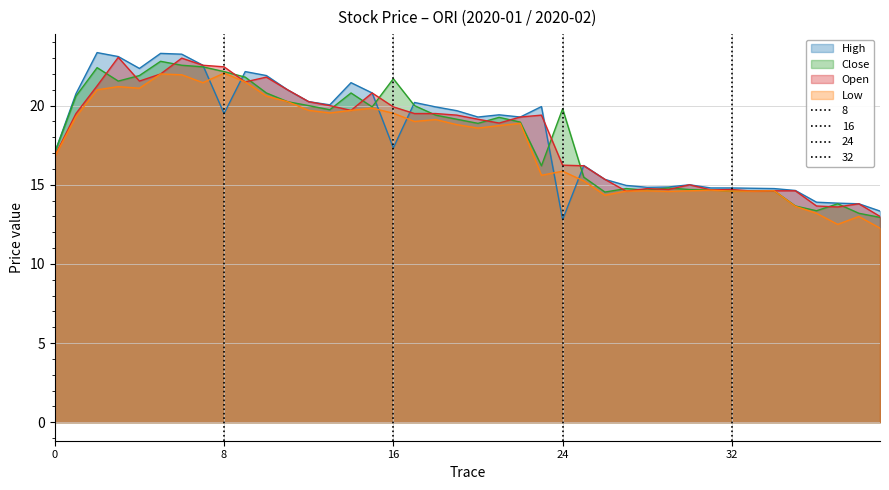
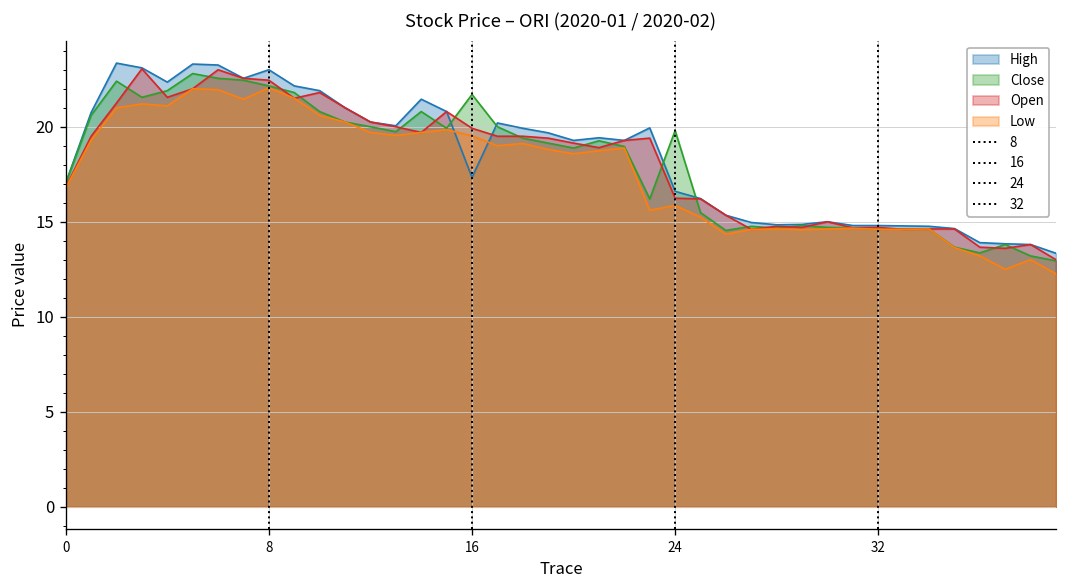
  {
    "High": {
-     "8": 19.5,
+     "8": 23.0,
      "16": 17.3,
-     "24": 12.8
+     "24": 16.6
    },
    "Close": {
      "16": 21.7,
      "24": 19.8
    }
  }
